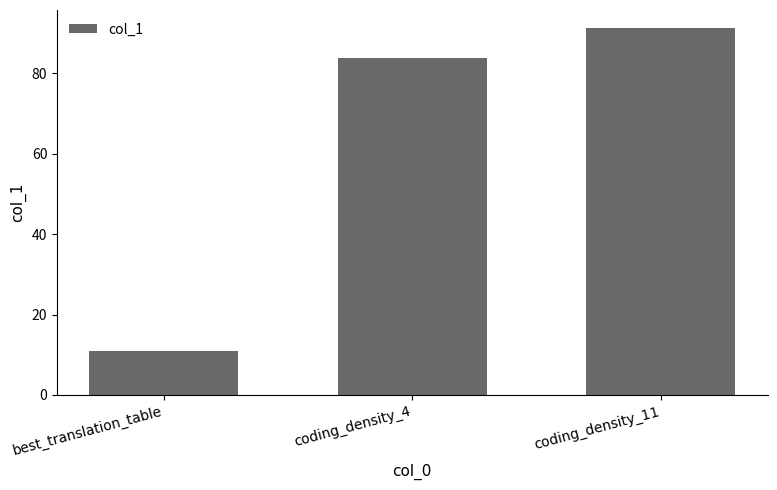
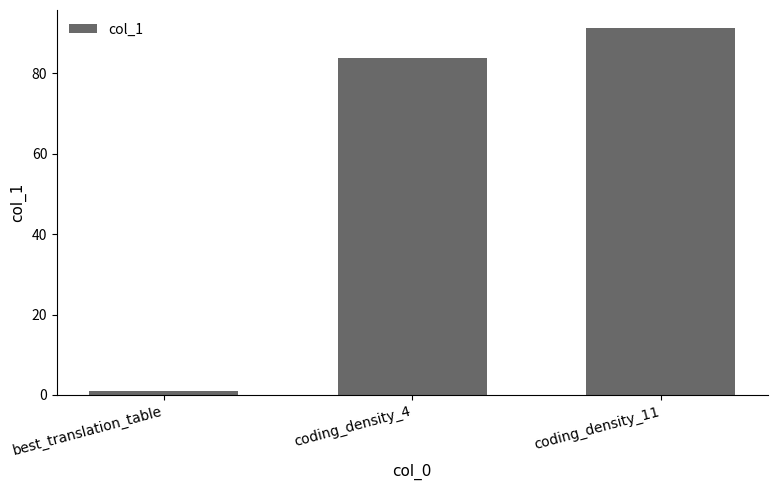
  {
-   "best_translation_table": 11,
+   "best_translation_table": 1,
    "coding_density_4": 84,
    "coding_density_11": 91
  }
